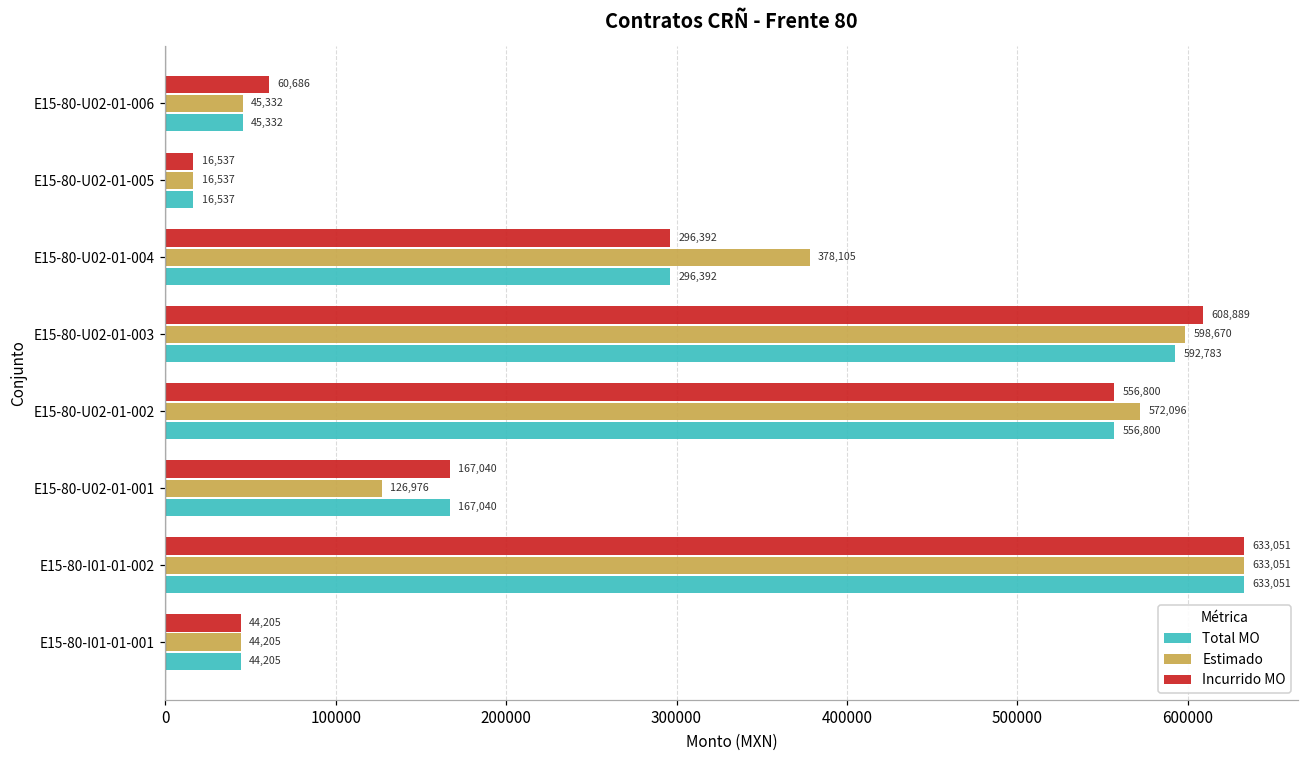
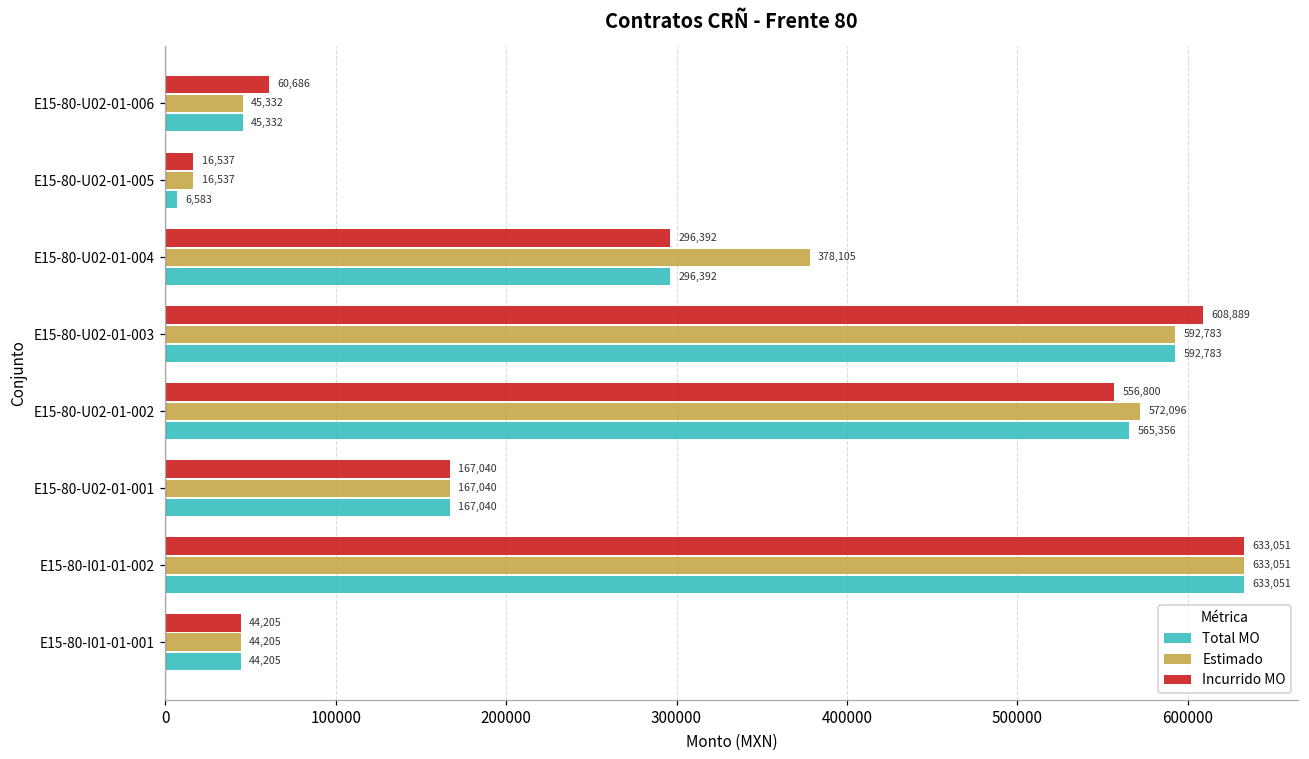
  {
    "Total MO": {
      "E15-80-U02-01-006": "45,332",
-     "E15-80-U02-01-005": "16,537",
+     "E15-80-U02-01-005": "6,583",
      "E15-80-U02-01-004": "296,392",
      "E15-80-U02-01-003": "592,783",
-     "E15-80-U02-01-002": "556,800",
+     "E15-80-U02-01-002": "565,356",
      "E15-80-U02-01-001": "167,040",
      "E15-80-I01-01-002": "633,051",
      "E15-80-I01-01-001": "44,205"
    },
    "Estimado": {
      "E15-80-U02-01-006": "45,332",
      "E15-80-U02-01-005": "16,537",
      "E15-80-U02-01-004": "378,105",
-     "E15-80-U02-01-003": "598,670",
+     "E15-80-U02-01-003": "592,783",
      "E15-80-U02-01-002": "572,096",
-     "E15-80-U02-01-001": "126,976",
+     "E15-80-U02-01-001": "167,040",
      "E15-80-I01-01-002": "633,051",
      "E15-80-I01-01-001": "44,205"
    },
    "Incurrido MO": {
      "E15-80-U02-01-006": "60,686",
      "E15-80-U02-01-005": "16,537",
      "E15-80-U02-01-004": "296,392",
      "E15-80-U02-01-003": "608,889",
      "E15-80-U02-01-002": "556,800",
      "E15-80-U02-01-001": "167,040",
      "E15-80-I01-01-002": "633,051",
      "E15-80-I01-01-001": "44,205"
    }
  }
